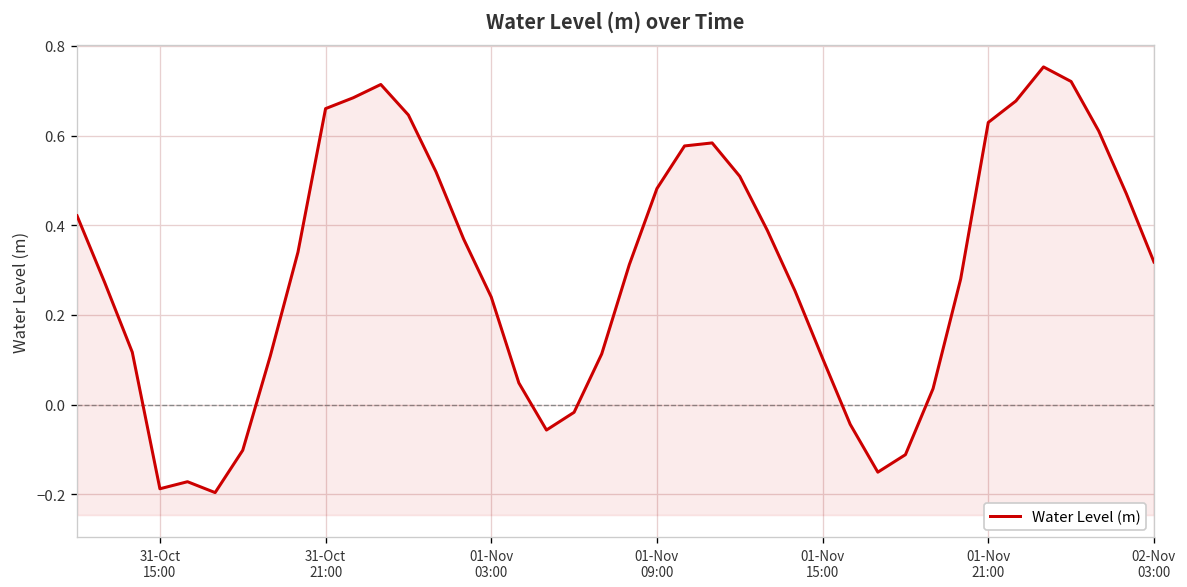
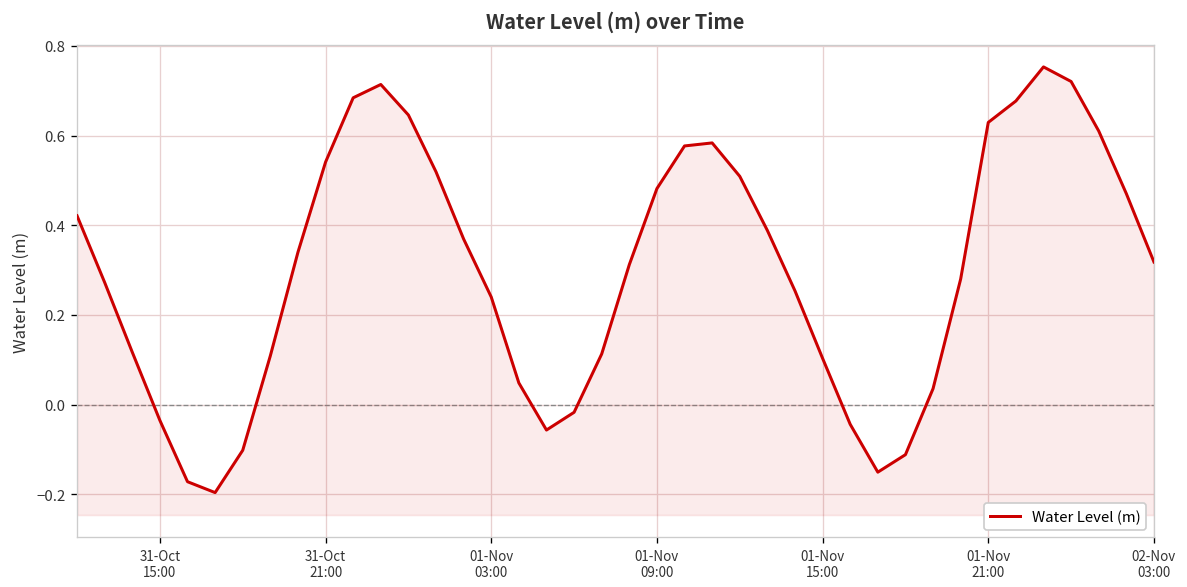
  {
-   "31-Oct 15:00": -0.19,
-   "31-Oct 21:00": 0.66,
+   "31-Oct 15:00": -0.04,
+   "31-Oct 21:00": 0.54,
    "01-Nov 03:00": 0.24,
    "01-Nov 09:00": 0.48,
    "01-Nov 15:00": 0.10,
    "01-Nov 21:00": 0.63,
    "02-Nov 03:00": 0.32
  }
